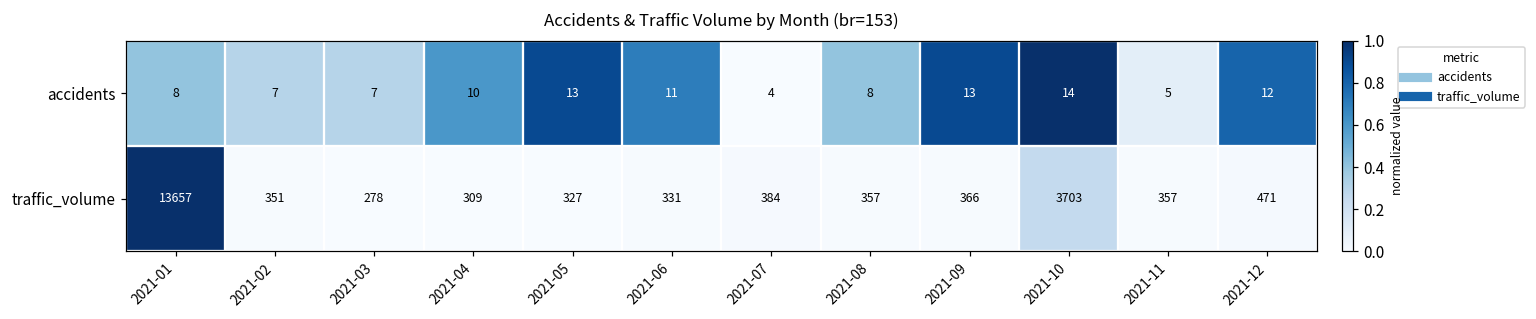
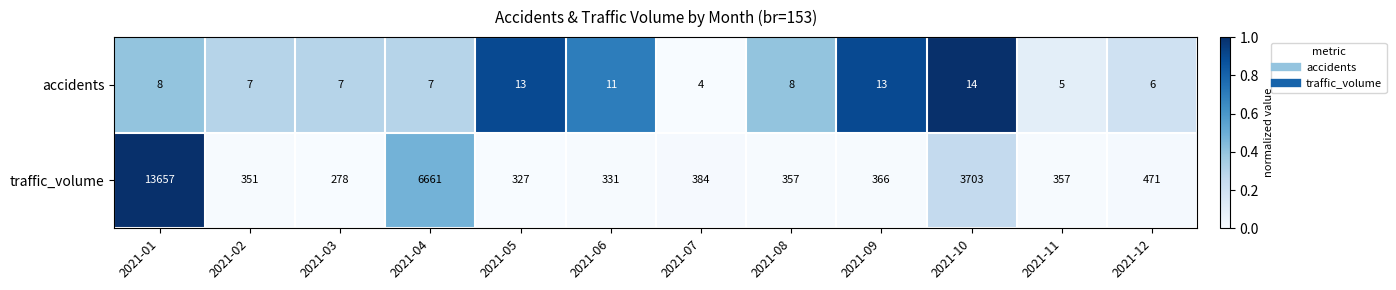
  {
    "accidents": {
      "2021-01": 8,
      "2021-02": 7,
      "2021-03": 7,
-     "2021-04": 10,
+     "2021-04": 7,
      "2021-05": 13,
      "2021-06": 11,
      "2021-07": 4,
      "2021-08": 8,
      "2021-09": 13,
      "2021-10": 14,
      "2021-11": 5,
-     "2021-12": 12
+     "2021-12": 6
    },
    "traffic_volume": {
      "2021-01": 13657,
      "2021-02": 351,
      "2021-03": 278,
-     "2021-04": 309,
+     "2021-04": 6661,
      "2021-05": 327,
      "2021-06": 331,
      "2021-07": 384,
      "2021-08": 357,
      "2021-09": 366,
      "2021-10": 3703,
      "2021-11": 357,
      "2021-12": 471
    }
  }
